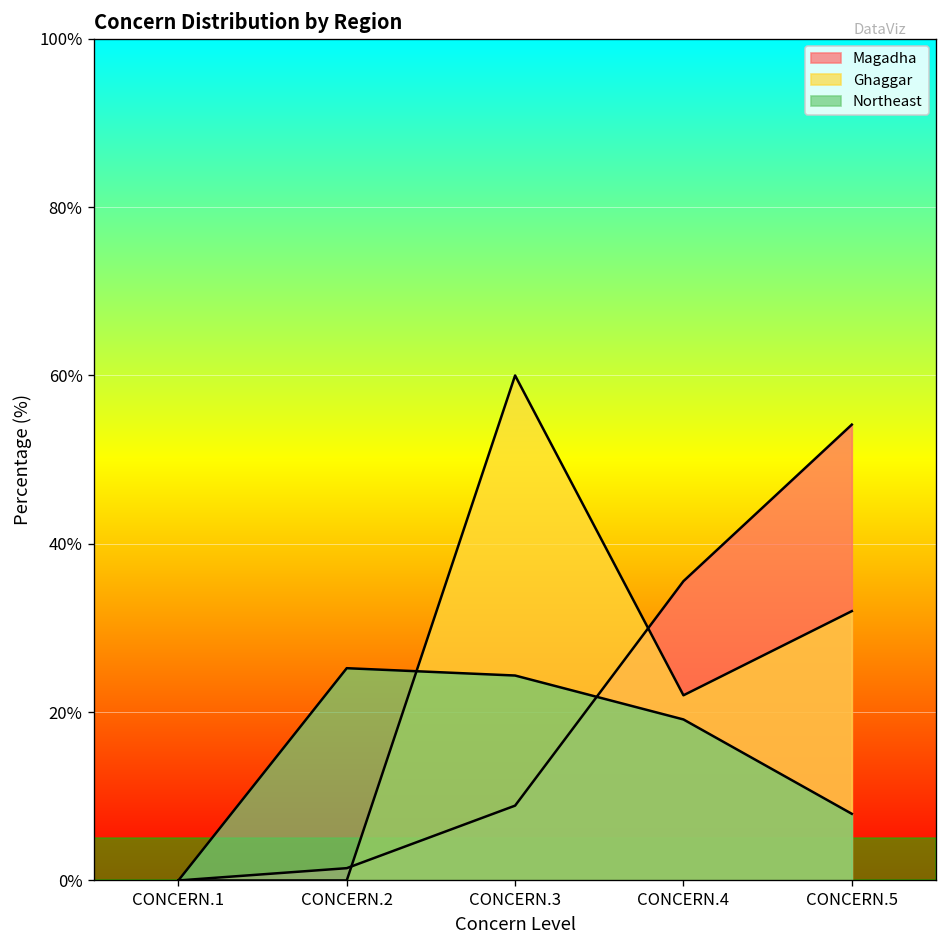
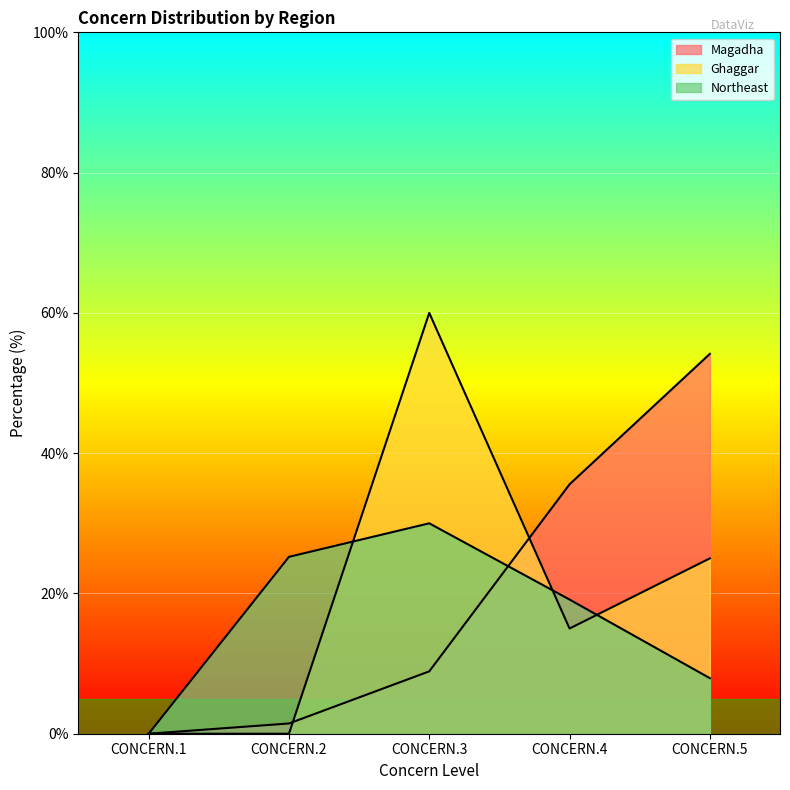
  {
    "Magadha": {
      "CONCERN.3": "9%",
      "CONCERN.4": "36%",
      "CONCERN.5": "54%"
    },
    "Ghaggar": {
      "CONCERN.3": "60%",
-     "CONCERN.4": "22%",
-     "CONCERN.5": "32%"
+     "CONCERN.4": "15%",
+     "CONCERN.5": "25%"
    },
    "Northeast": {
      "CONCERN.2": "25%",
-     "CONCERN.3": "24%",
+     "CONCERN.3": "30%",
      "CONCERN.4": "19%",
      "CONCERN.5": "8%"
    }
  }
